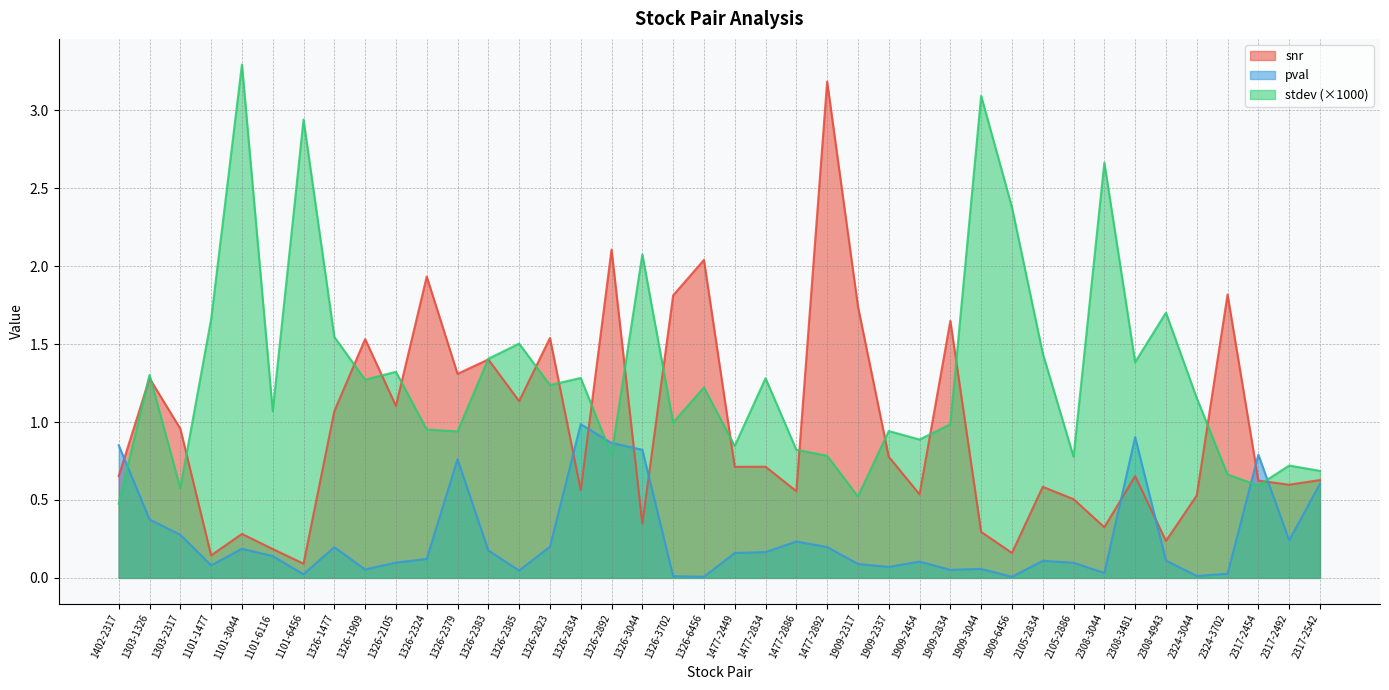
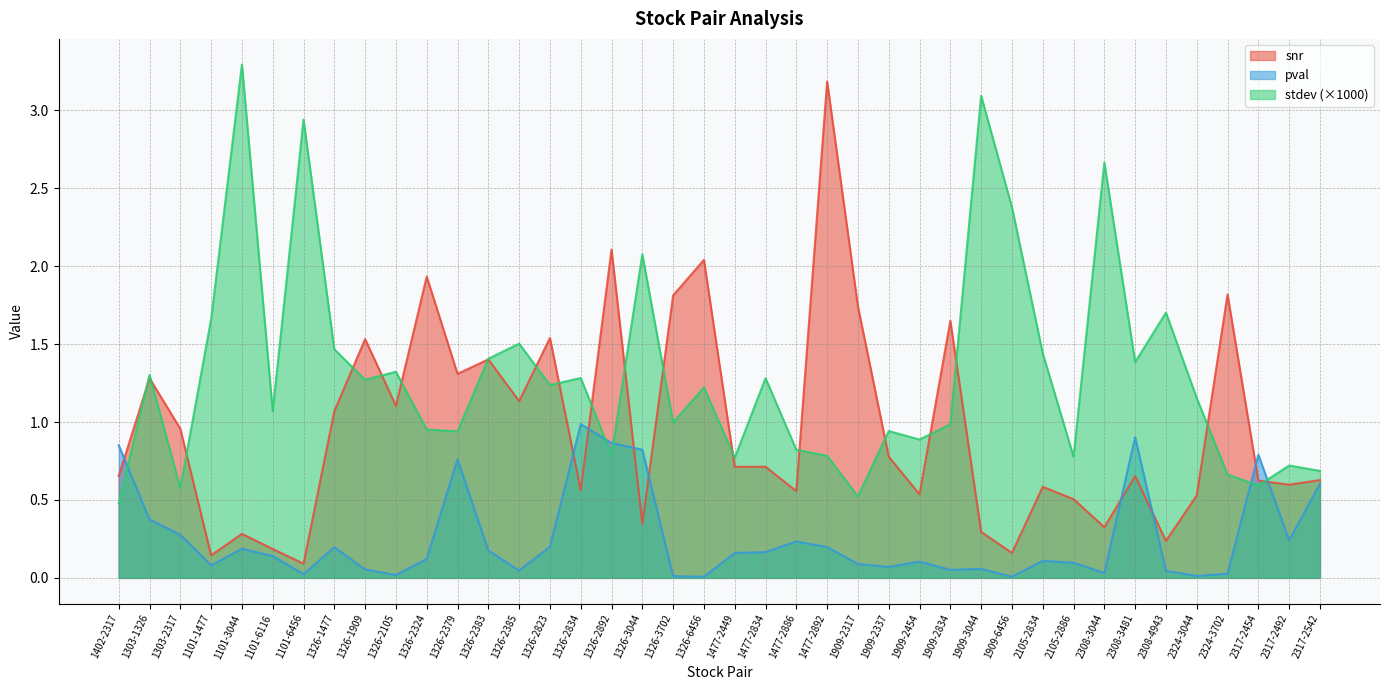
  {
    "snr": {
      "1402-2317": 0.65,
      "1303-1326": 1.28,
      "1303-2317": 0.96,
      "1101-1477": 0.14,
      "1101-3044": 0.28,
      "1101-6116": 0.19,
      "1101-6456": 0.09,
      "1326-1477": 1.07,
      "1326-1909": 1.53,
      "1326-2105": 1.10,
      "1326-2324": 1.93,
      "1326-2379": 1.31,
      "1326-2385": 1.13,
      "1326-2823": 1.54,
      "1326-2834": 0.56,
      "1326-2892": 2.11,
      "1326-3044": 0.35,
      "1326-3702": 1.81,
      "1326-6456": 2.04,
      "1477-2449": 0.71,
      "1477-2834": 0.71,
      "1477-2886": 0.56,
      "1477-2892": 3.18,
      "1909-2317": 1.74,
      "1909-2337": 0.78,
      "1909-2454": 0.54,
      "1909-2834": 1.65,
      "1909-3044": 0.30,
      "1909-6456": 0.16,
      "2105-2834": 0.58,
      "2105-2886": 0.51,
      "2308-3044": 0.33,
      "2308-3481": 0.65,
      "2308-4943": 0.24,
      "2324-3044": 0.53,
      "2324-3702": 1.82,
      "2317-2454": 0.62,
      "2317-2492": 0.60,
      "2317-2542": 0.63
    },
    "pval": {
      "1402-2317": 0.85,
      "1303-1326": 0.38,
      "1303-2317": 0.28,
      "1101-1477": 0.08,
      "1101-3044": 0.19,
      "1101-6116": 0.14,
      "1101-6456": 0.02,
      "1326-1477": 0.20,
      "1326-1909": 0.05,
-     "1326-2105": 0.10,
+     "1326-2105": 0.02,
      "1326-2324": 0.12,
      "1326-2379": 0.76,
      "1326-2383": 0.18,
      "1326-2385": 0.05,
      "1326-2823": 0.20,
      "1326-2834": 0.99,
      "1326-2892": 0.87,
      "1326-3044": 0.82,
      "1326-3702": 0.01,
      "1326-6456": 0.01,
      "1477-2449": 0.16,
      "1477-2834": 0.17,
      "1477-2886": 0.23,
      "1477-2892": 0.20,
      "1909-2317": 0.09,
      "1909-2337": 0.07,
      "1909-2454": 0.10,
      "1909-2834": 0.05,
      "1909-3044": 0.06,
      "1909-6456": 0.01,
      "2105-2834": 0.11,
      "2105-2886": 0.10,
      "2308-3044": 0.03,
      "2308-3481": 0.90,
-     "2308-4943": 0.11,
+     "2308-4943": 0.05,
      "2324-3044": 0.01,
      "2324-3702": 0.03,
      "2317-2454": 0.79,
      "2317-2492": 0.24,
      "2317-2542": 0.60
    },
    "stdev (×1000)": {
      "1402-2317": 0.48,
      "1303-1326": 1.30,
      "1303-2317": 0.58,
      "1101-1477": 1.66,
      "1101-3044": 3.29,
      "1101-6116": 1.07,
      "1101-6456": 2.94,
-     "1326-1477": 1.55,
+     "1326-1477": 1.47,
      "1326-1909": 1.27,
      "1326-2105": 1.32,
      "1326-2324": 0.95,
      "1326-2379": 0.94,
      "1326-2385": 1.50,
      "1326-2823": 1.24,
      "1326-2834": 1.28,
      "1326-2892": 0.79,
      "1326-3044": 2.08,
      "1326-3702": 1.00,
      "1326-6456": 1.22,
-     "1477-2449": 0.85,
+     "1477-2449": 0.77,
      "1477-2834": 1.28,
      "1477-2886": 0.82,
      "1477-2892": 0.78,
      "1909-2317": 0.52,
      "1909-2337": 0.94,
      "1909-2454": 0.89,
      "1909-2834": 0.99,
      "1909-3044": 3.09,
      "1909-6456": 2.38,
      "2105-2834": 1.44,
      "2105-2886": 0.78,
      "2308-3044": 2.66,
      "2308-3481": 1.38,
      "2308-4943": 1.70,
      "2324-3044": 1.15,
      "2324-3702": 0.66,
      "2317-2454": 0.59,
      "2317-2492": 0.72,
      "2317-2542": 0.69
    }
  }
